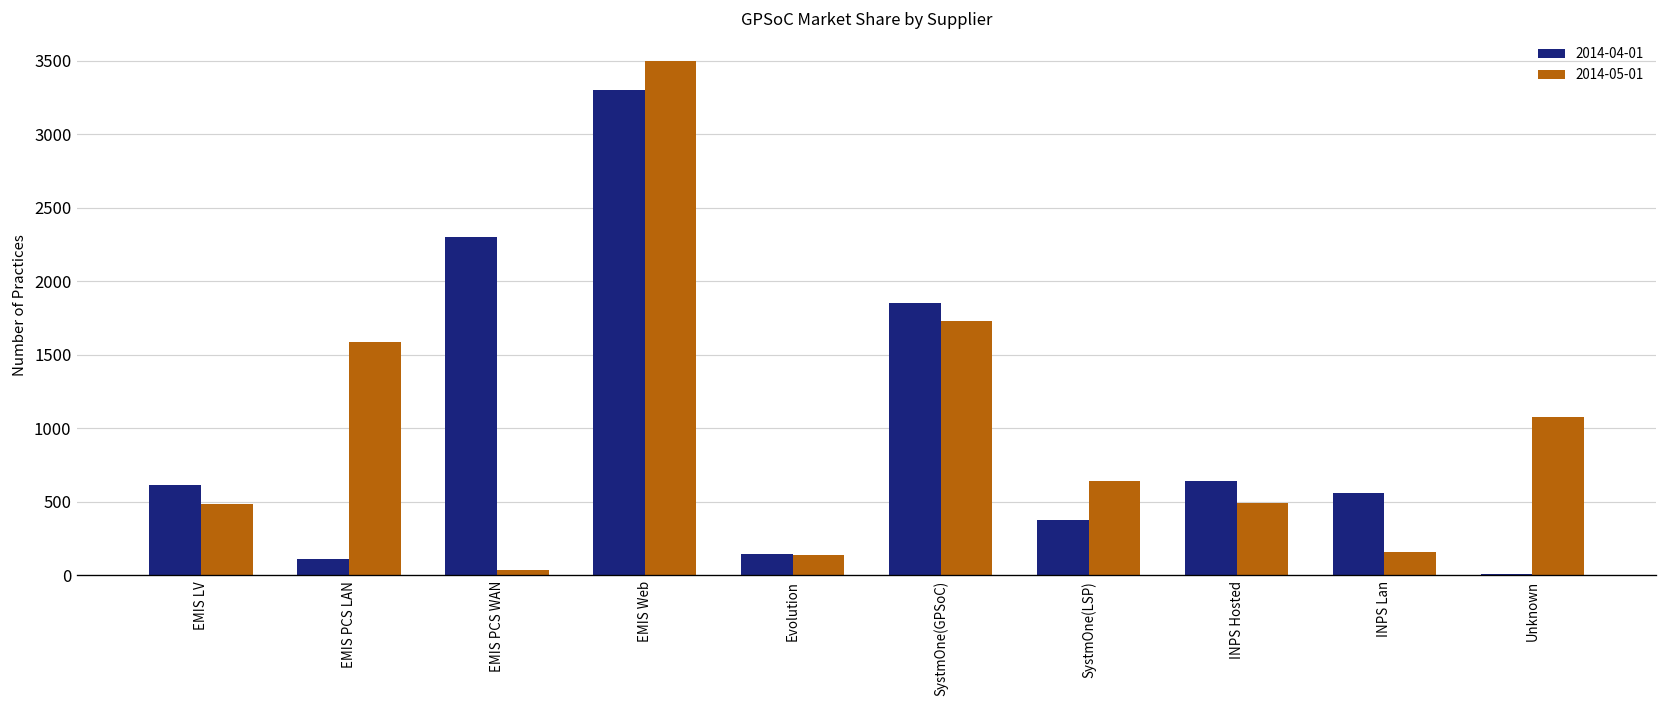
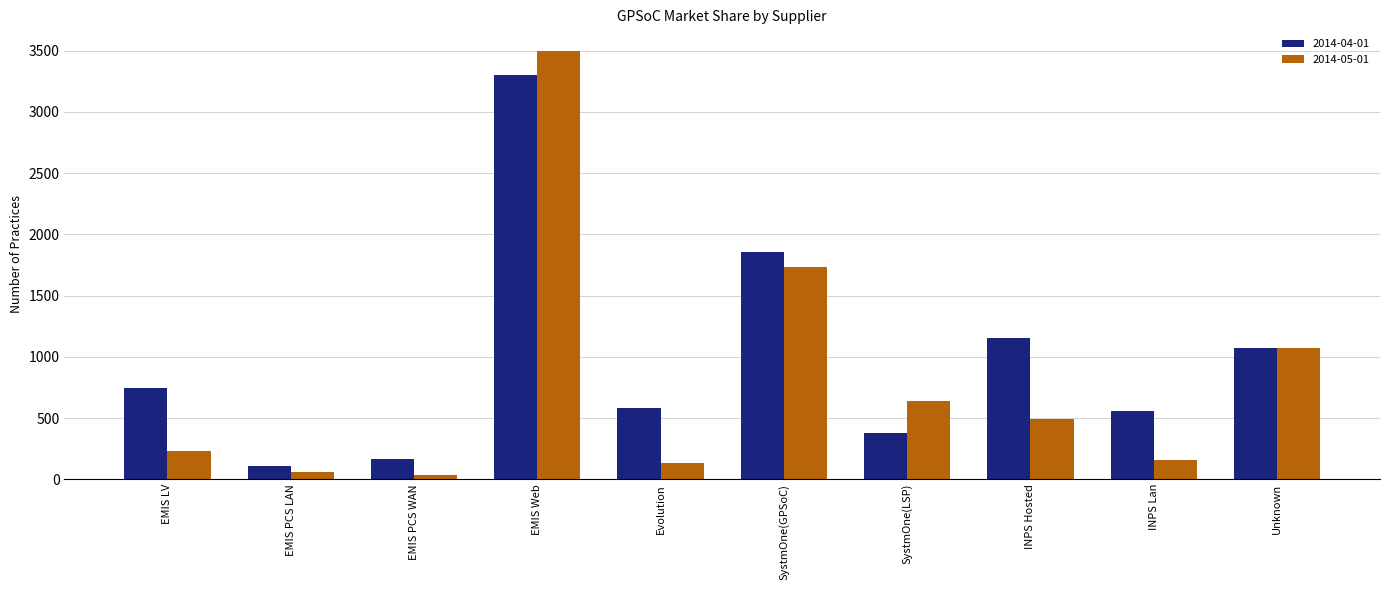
  {
    "2014-04-01": {
-     "EMIS LV": 610,
+     "EMIS LV": 750,
      "EMIS PCS LAN": 110,
-     "EMIS PCS WAN": 2300,
+     "EMIS PCS WAN": 170,
      "EMIS Web": 3300,
-     "Evolution": 140,
+     "Evolution": 590,
      "SystmOne(GPSoC)": 1860,
      "SystmOne(LSP)": 380,
-     "INPS Hosted": 640,
+     "INPS Hosted": 1150,
      "INPS Lan": 560,
-     "Unknown": 10
+     "Unknown": 1070
    },
    "2014-05-01": {
-     "EMIS LV": 480,
-     "EMIS PCS LAN": 1590,
+     "EMIS LV": 230,
+     "EMIS PCS LAN": 60,
      "EMIS PCS WAN": 30,
      "EMIS Web": 3500,
      "Evolution": 140,
      "SystmOne(GPSoC)": 1730,
      "SystmOne(LSP)": 640,
      "INPS Hosted": 490,
      "INPS Lan": 160,
      "Unknown": 1070
    }
  }
